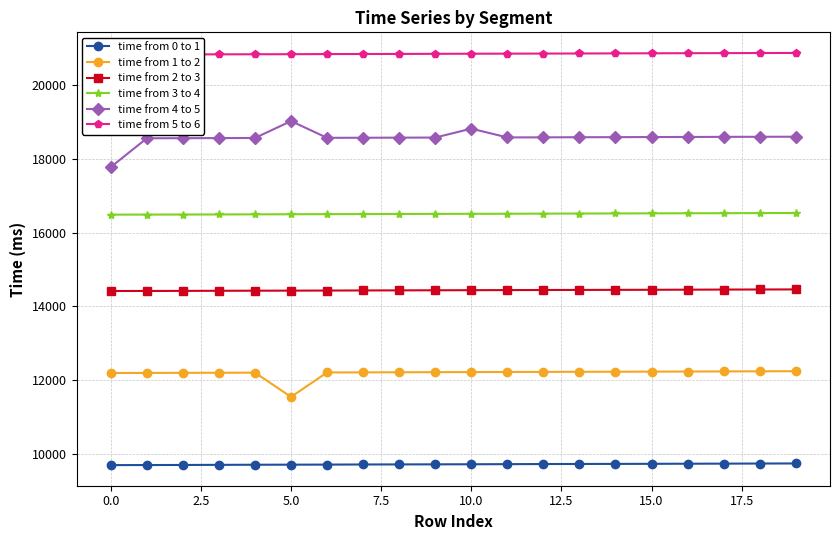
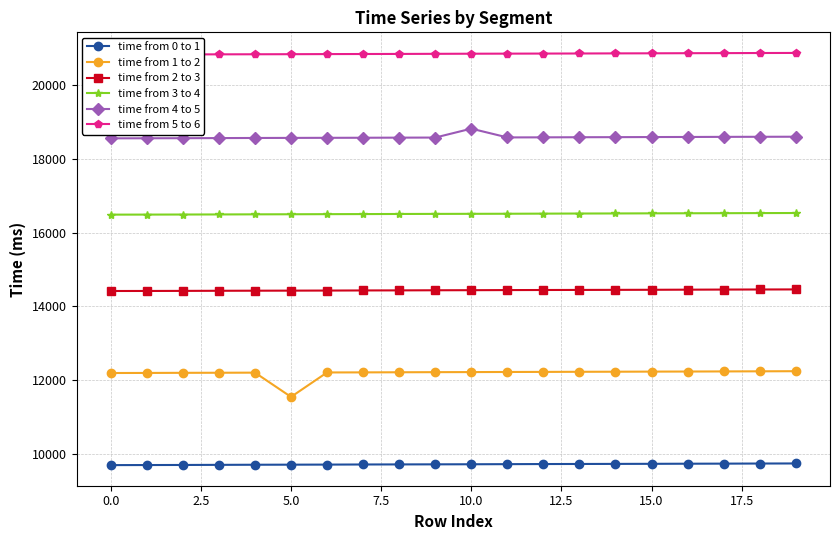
  {
    "time from 0 to 1": {
      "0.0": 9700,
      "5.0": 9700,
      "10.0": 9700,
      "15.0": 9700
    },
    "time from 1 to 2": {
      "0.0": 12200,
      "5.0": 11500,
      "10.0": 12200,
      "15.0": 12200
    },
    "time from 2 to 3": {
      "0.0": 14400,
      "5.0": 14400,
      "10.0": 14400,
      "15.0": 14400
    },
    "time from 3 to 4": {
      "0.0": 16500,
      "5.0": 16500,
      "10.0": 16500,
      "15.0": 16500
    },
    "time from 4 to 5": {
-     "0.0": 17800,
-     "5.0": 19000,
+     "0.0": 18600,
+     "5.0": 18600,
      "10.0": 18800,
      "15.0": 18600
    },
    "time from 5 to 6": {
      "5.0": 20800,
      "10.0": 20900,
      "15.0": 20900
    }
  }
